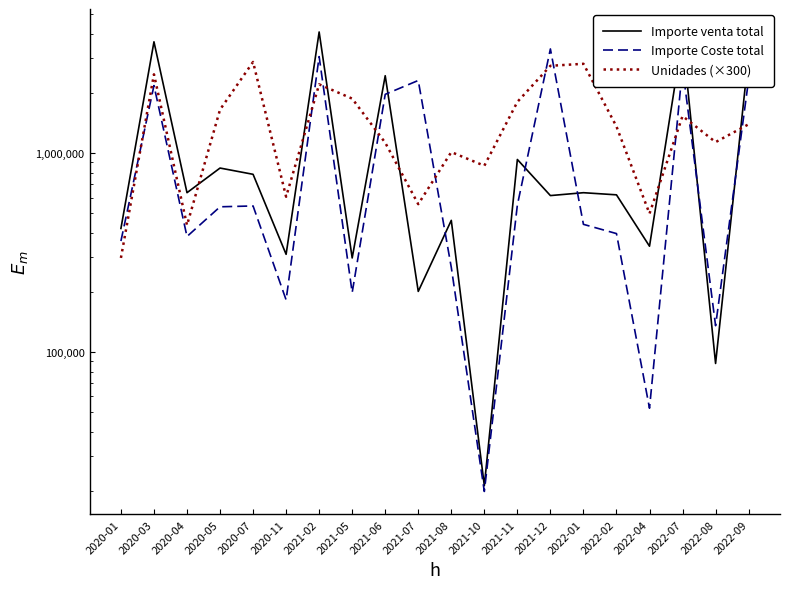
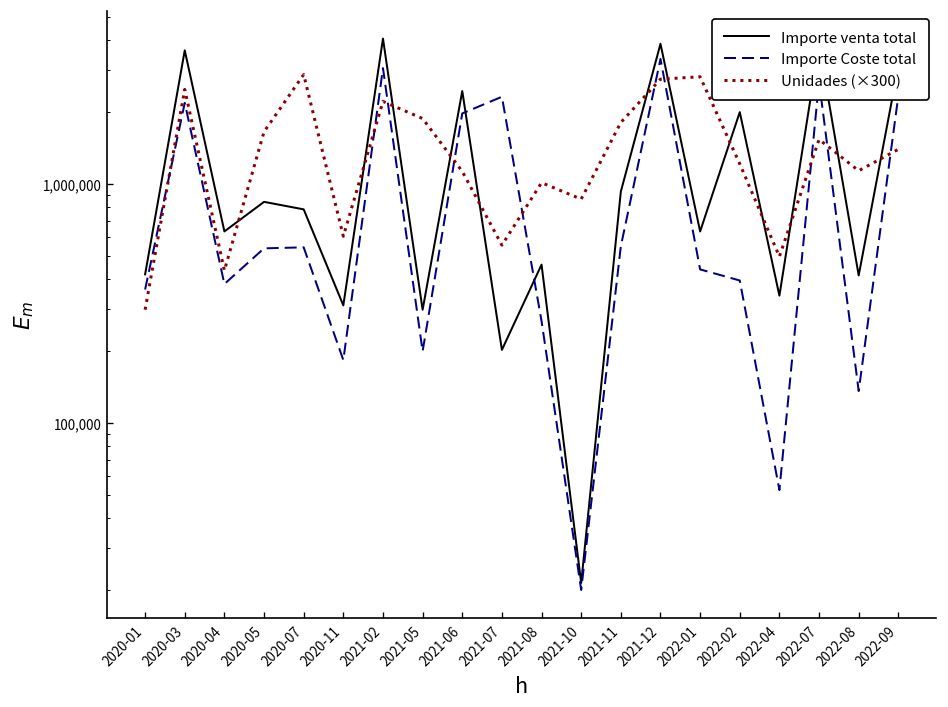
  {
    "Importe venta total": {
      "2020-01": "420,000",
      "2020-03": "3,600,000",
      "2020-04": "630,000",
      "2020-05": "840,000",
      "2020-07": "780,000",
      "2020-11": "310,000",
      "2021-02": "4,100,000",
      "2021-05": "300,000",
      "2021-06": "2,500,000",
      "2021-07": "200,000",
      "2021-08": "460,000",
      "2021-10": "21,000",
      "2021-11": "900,000",
-     "2021-12": "610,000",
+     "2021-12": "3,900,000",
      "2022-01": "630,000",
-     "2022-02": "620,000",
+     "2022-02": "2,000,000",
      "2022-04": "340,000",
-     "2022-08": "90,000"
+     "2022-08": "410,000"
    },
    "Importe Coste total": {
      "2020-01": "360,000",
      "2020-03": "2,200,000",
      "2020-04": "380,000",
      "2020-05": "540,000",
      "2020-07": "540,000",
      "2020-11": "180,000",
      "2021-02": "3,100,000",
      "2021-05": "200,000",
      "2021-06": "2,000,000",
      "2021-07": "2,300,000",
      "2021-08": "270,000",
      "2021-10": "20,000",
      "2021-11": "550,000",
      "2021-12": "3,300,000",
      "2022-01": "440,000",
      "2022-02": "400,000",
      "2022-04": "52,000",
      "2022-08": "140,000"
    },
    "Unidades (×300)": {
      "2020-01": "300,000",
      "2020-03": "2,500,000",
      "2020-04": "440,000",
      "2020-05": "1,700,000",
      "2020-07": "2,900,000",
      "2020-11": "610,000",
      "2021-02": "2,200,000",
      "2021-05": "1,900,000",
      "2021-06": "1,100,000",
      "2021-07": "560,000",
      "2021-08": "1,000,000",
      "2021-10": "900,000",
      "2021-11": "1,800,000",
      "2021-12": "2,800,000",
      "2022-01": "2,800,000",
-     "2022-02": "1,400,000",
+     "2022-02": "1,200,000",
      "2022-04": "500,000",
      "2022-07": "1,500,000",
      "2022-08": "1,100,000",
      "2022-09": "1,400,000"
    }
  }
